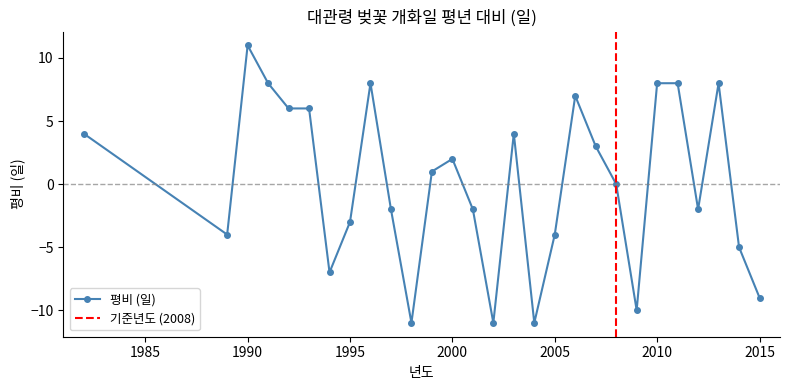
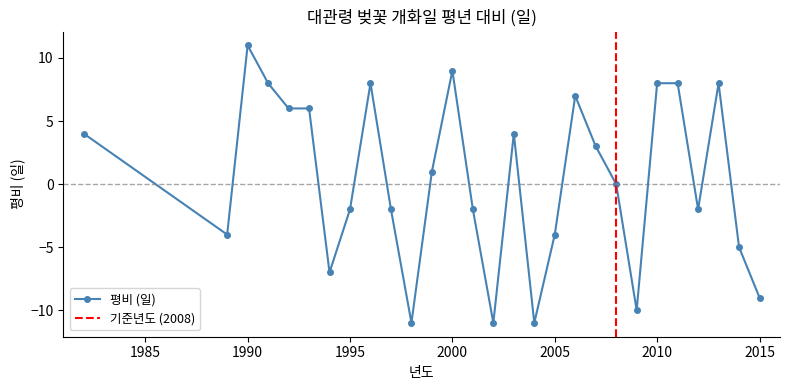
  {
    "1990": 11,
-   "1995": -3,
-   "2000": 2,
+   "1995": -2,
+   "2000": 9,
    "2005": -4,
    "2010": 8,
    "2015": -9
  }
